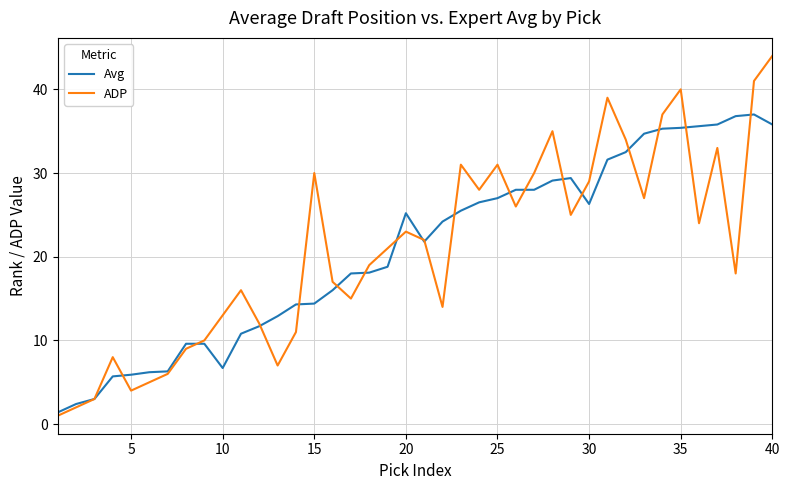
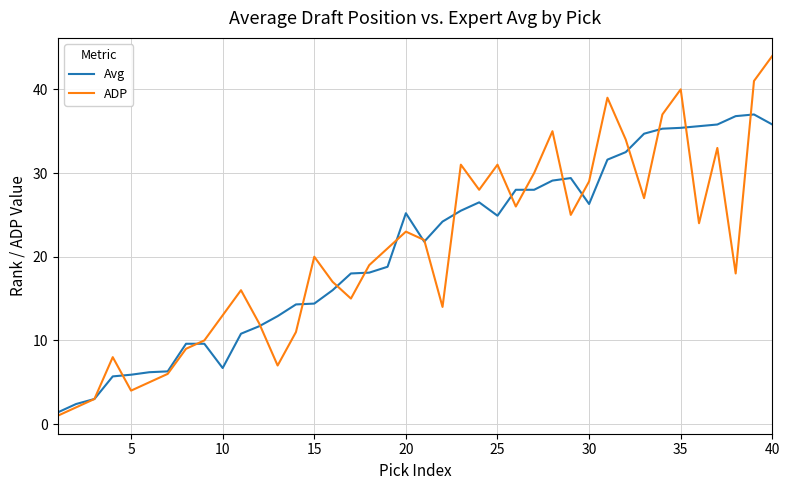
  {
    "Avg": {
      "5": 6,
      "10": 7,
      "15": 14,
      "20": 25,
-     "25": 27,
+     "25": 25,
      "30": 26,
      "35": 35,
      "40": 36
    },
    "ADP": {
      "5": 4,
      "10": 13,
-     "15": 30,
+     "15": 20,
      "20": 23,
      "25": 31,
      "30": 29,
      "35": 40,
      "40": 44
    }
  }
